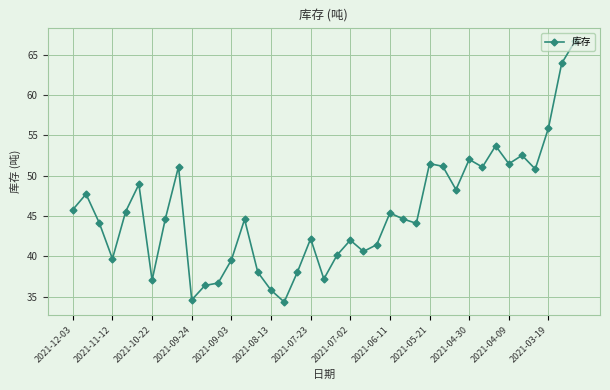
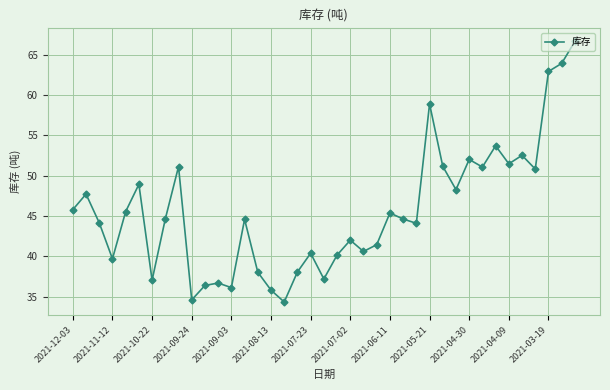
  {
    "2021-12-03": 46,
    "2021-11-12": 40,
    "2021-10-22": 37,
    "2021-09-24": 35,
-   "2021-09-03": 40,
+   "2021-09-03": 36,
    "2021-08-13": 36,
-   "2021-07-23": 42,
+   "2021-07-23": 40,
    "2021-07-02": 42,
    "2021-06-11": 45,
-   "2021-05-21": 52,
+   "2021-05-21": 59,
    "2021-04-30": 52,
    "2021-04-09": 51,
-   "2021-03-19": 56
+   "2021-03-19": 63
  }
